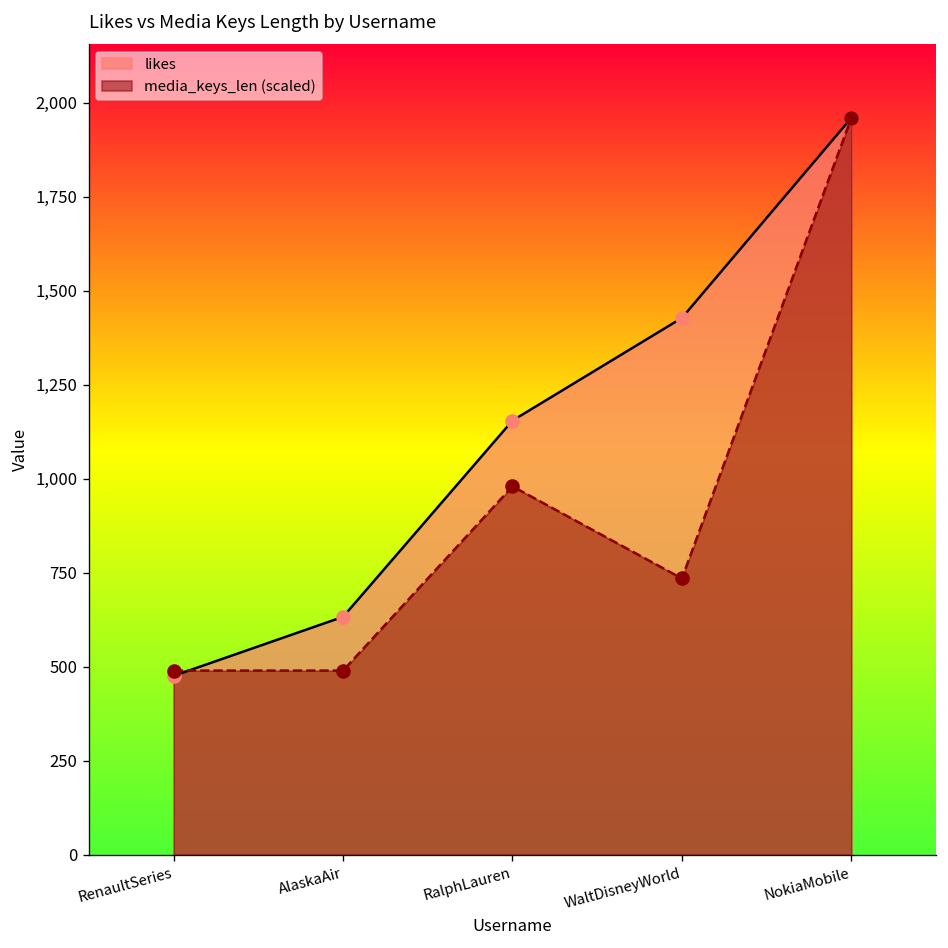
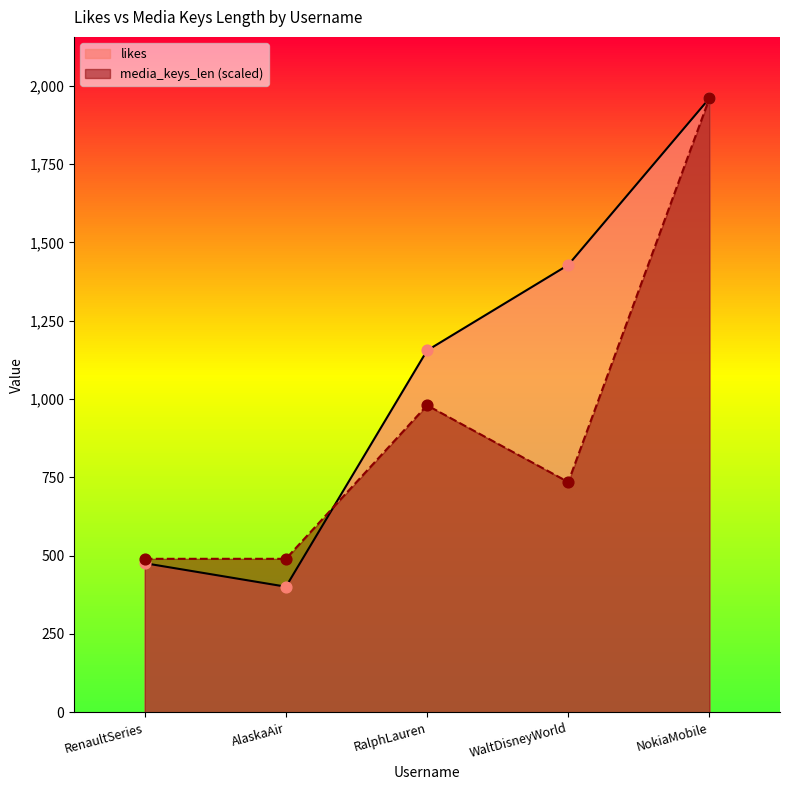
  {
    "likes": {
      "RenaultSeries": "480",
-     "AlaskaAir": "630",
+     "AlaskaAir": "400",
      "RalphLauren": "1,160",
      "WaltDisneyWorld": "1,430"
    },
    "media_keys_len (scaled)": {
      "RenaultSeries": "490",
      "AlaskaAir": "490",
      "RalphLauren": "980",
      "WaltDisneyWorld": "740"
    }
  }
